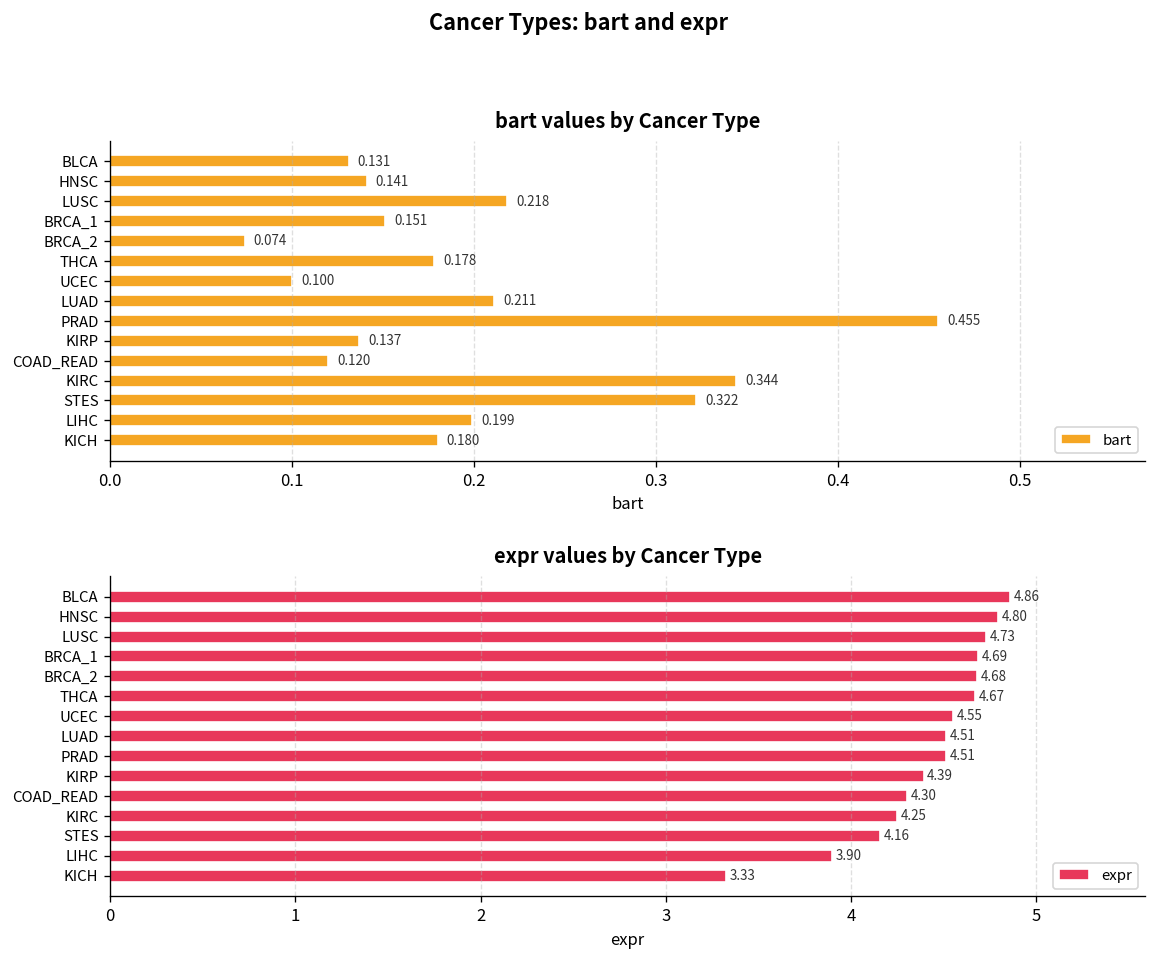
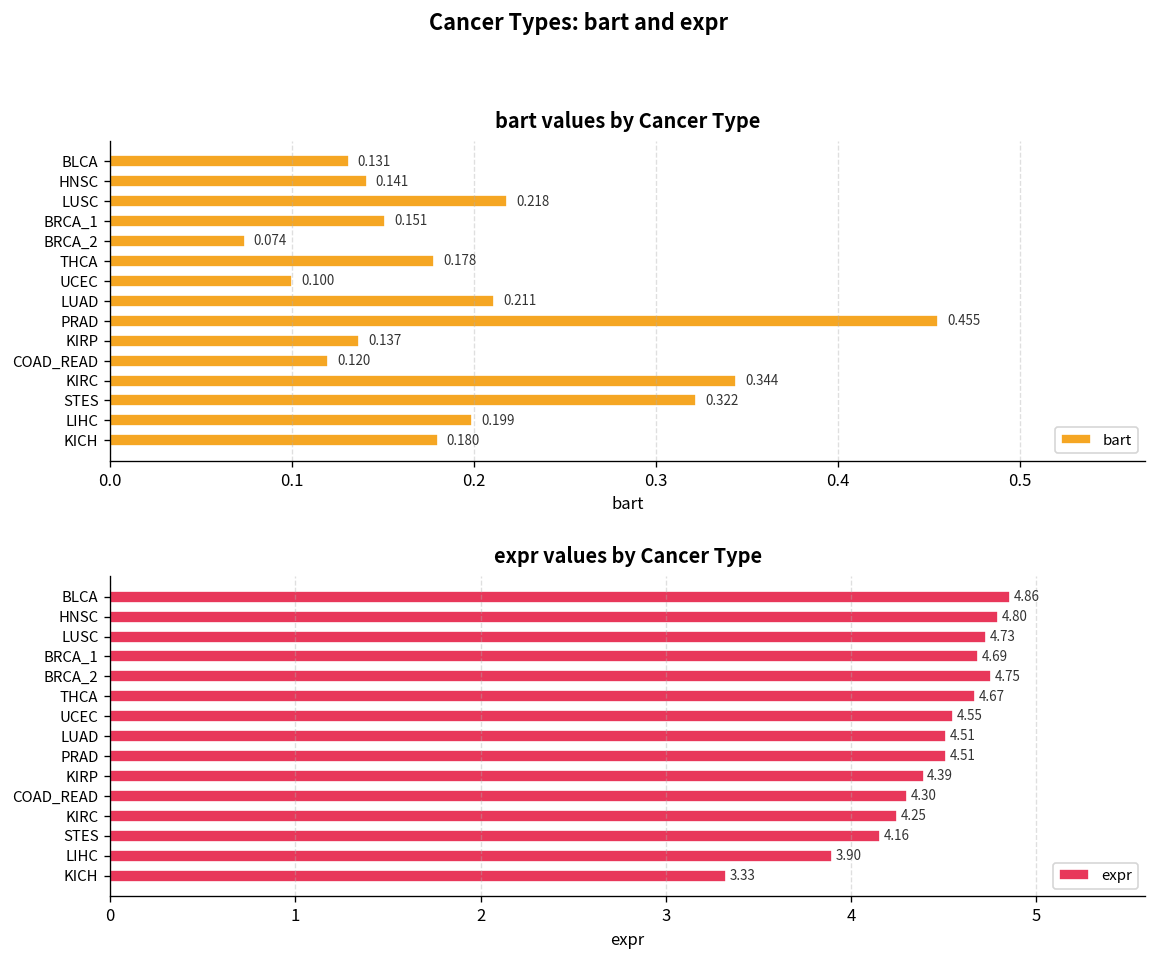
  {
    "bart values by Cancer Type": {
      "BLCA": 0.131,
      "HNSC": 0.141,
      "LUSC": 0.218,
      "BRCA_1": 0.151,
      "BRCA_2": 0.074,
      "THCA": 0.178,
      "UCEC": 0.100,
      "LUAD": 0.211,
      "PRAD": 0.455,
      "KIRP": 0.137,
      "COAD_READ": 0.120,
      "KIRC": 0.344,
      "STES": 0.322,
      "LIHC": 0.199,
      "KICH": 0.180
    },
    "expr values by Cancer Type": {
      "BLCA": 4.86,
      "HNSC": 4.80,
      "LUSC": 4.73,
      "BRCA_1": 4.69,
-     "BRCA_2": 4.68,
+     "BRCA_2": 4.75,
      "THCA": 4.67,
      "UCEC": 4.55,
      "LUAD": 4.51,
      "PRAD": 4.51,
      "KIRP": 4.39,
      "COAD_READ": 4.30,
      "KIRC": 4.25,
      "STES": 4.16,
      "LIHC": 3.90,
      "KICH": 3.33
    }
  }
